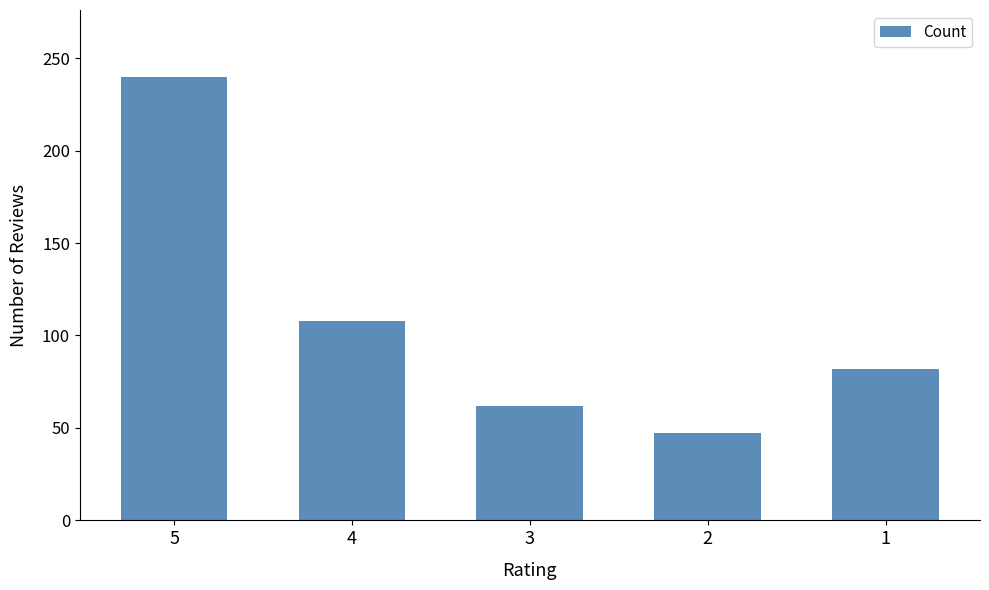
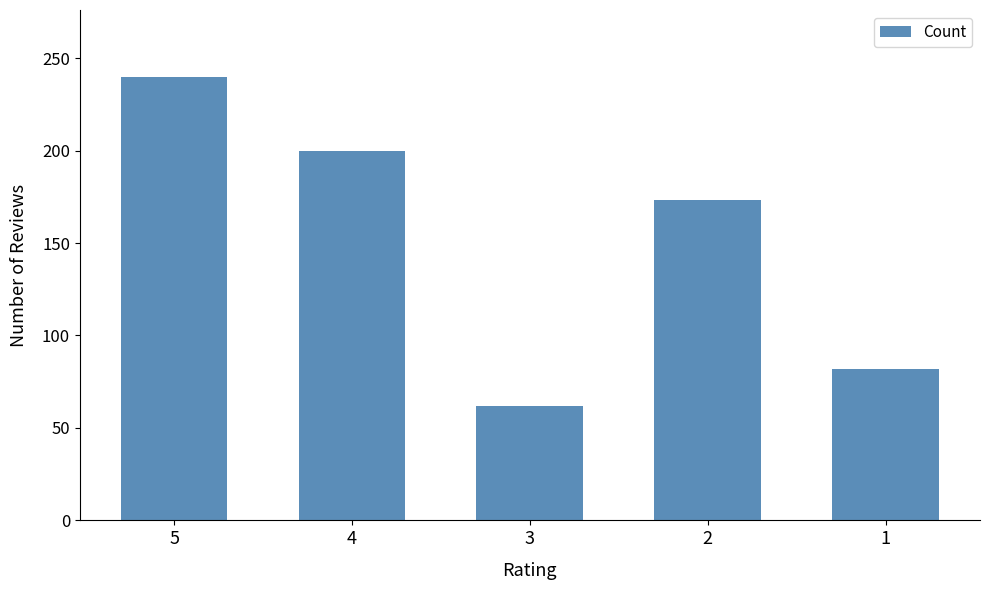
  {
    "5": 240,
-   "4": 108,
+   "4": 200,
    "3": 62,
-   "2": 47,
+   "2": 173,
    "1": 82
  }
